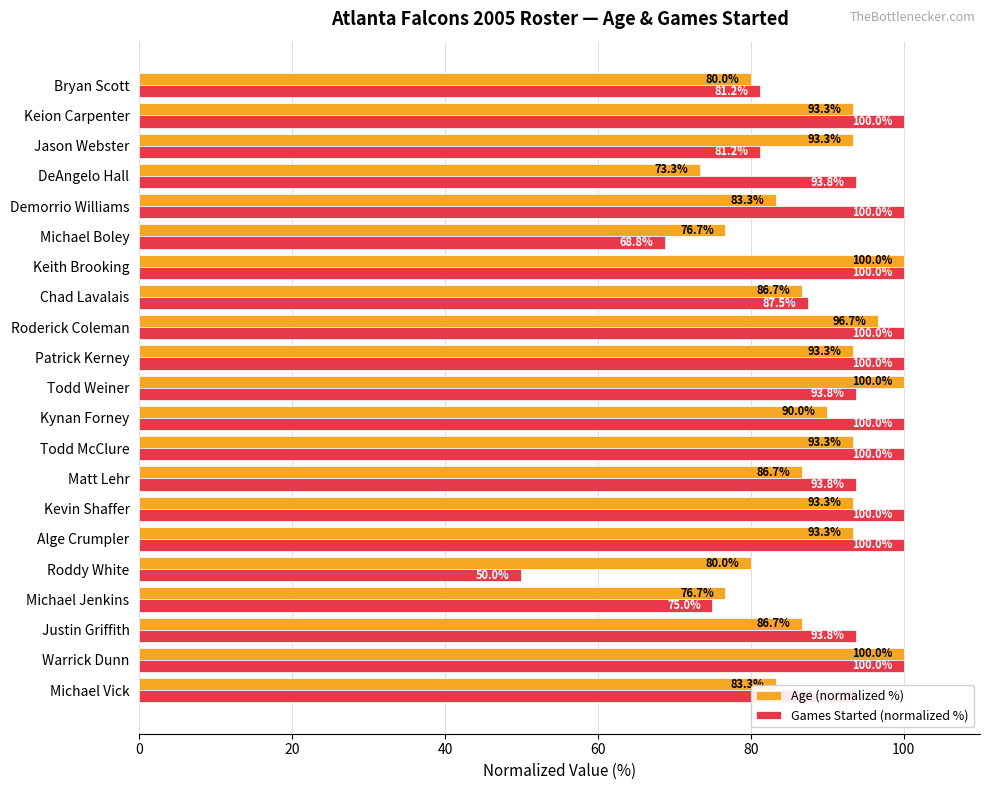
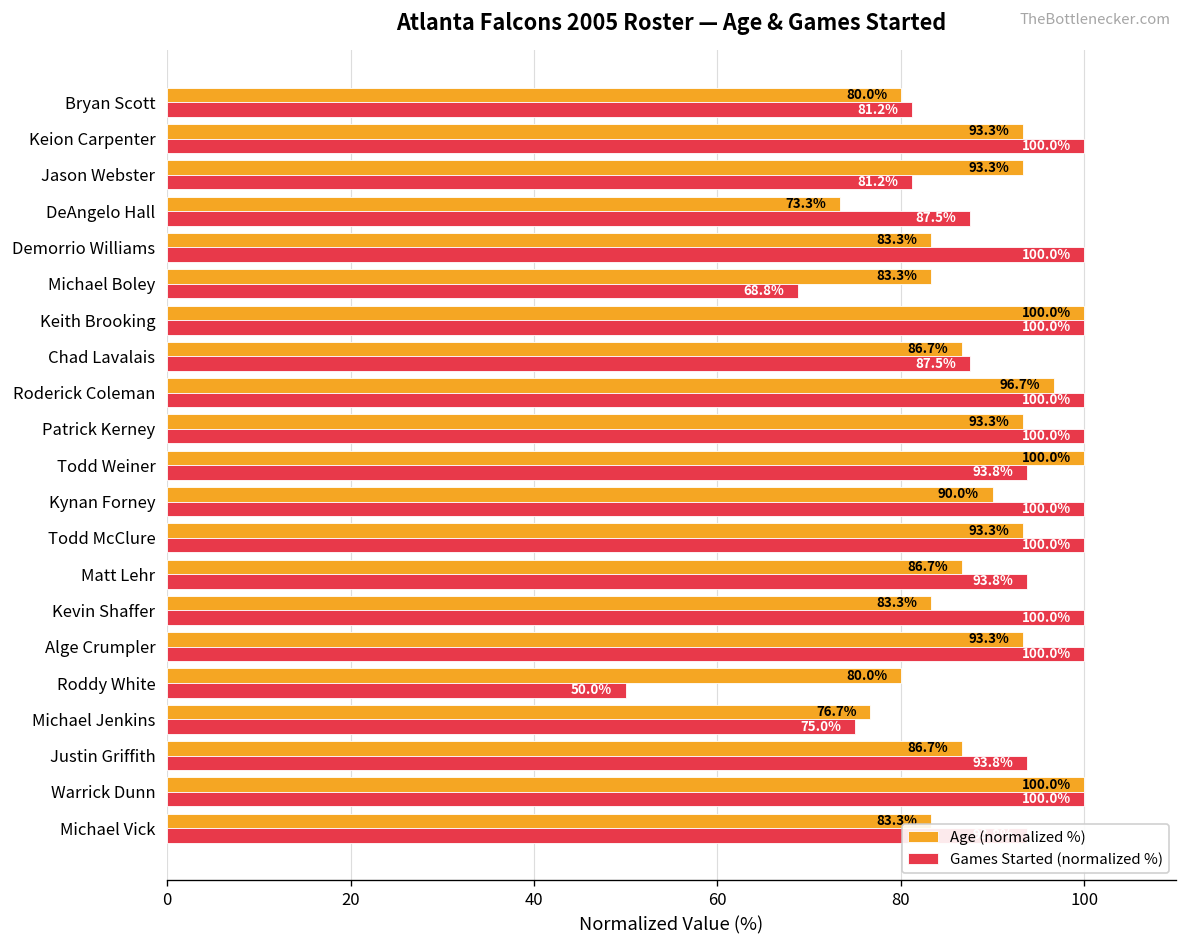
  {
    "Age (normalized %)": {
      "Bryan Scott": "80.0%",
      "Keion Carpenter": "93.3%",
      "Jason Webster": "93.3%",
      "DeAngelo Hall": "73.3%",
      "Demorrio Williams": "83.3%",
-     "Michael Boley": "76.7%",
+     "Michael Boley": "83.3%",
      "Keith Brooking": "100.0%",
      "Chad Lavalais": "86.7%",
      "Roderick Coleman": "96.7%",
      "Patrick Kerney": "93.3%",
      "Todd Weiner": "100.0%",
      "Kynan Forney": "90.0%",
      "Todd McClure": "93.3%",
      "Matt Lehr": "86.7%",
-     "Kevin Shaffer": "93.3%",
+     "Kevin Shaffer": "83.3%",
      "Alge Crumpler": "93.3%",
      "Roddy White": "80.0%",
      "Michael Jenkins": "76.7%",
      "Justin Griffith": "86.7%",
      "Warrick Dunn": "100.0%"
    },
    "Games Started (normalized %)": {
      "Bryan Scott": "81.2%",
      "Keion Carpenter": "100.0%",
      "Jason Webster": "81.2%",
-     "DeAngelo Hall": "93.8%",
+     "DeAngelo Hall": "87.5%",
      "Demorrio Williams": "100.0%",
      "Michael Boley": "68.8%",
      "Keith Brooking": "100.0%",
      "Chad Lavalais": "87.5%",
      "Roderick Coleman": "100.0%",
      "Patrick Kerney": "100.0%",
      "Todd Weiner": "93.8%",
      "Kynan Forney": "100.0%",
      "Todd McClure": "100.0%",
      "Matt Lehr": "93.8%",
      "Kevin Shaffer": "100.0%",
      "Alge Crumpler": "100.0%",
      "Roddy White": "50.0%",
      "Michael Jenkins": "75.0%",
      "Justin Griffith": "93.8%",
      "Warrick Dunn": "100.0%"
    }
  }
